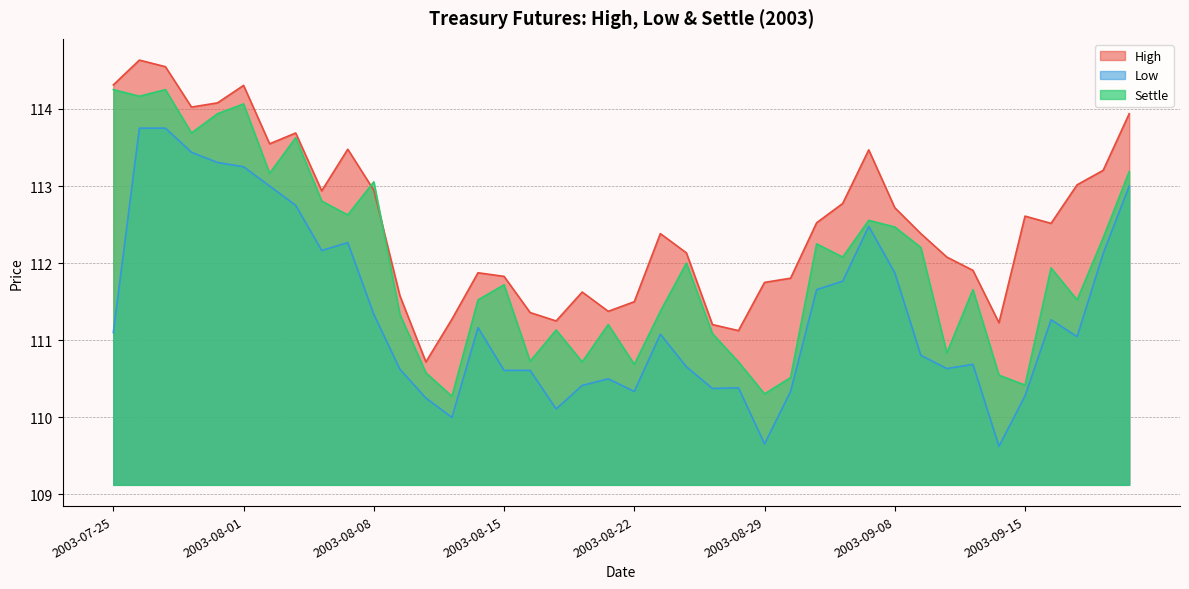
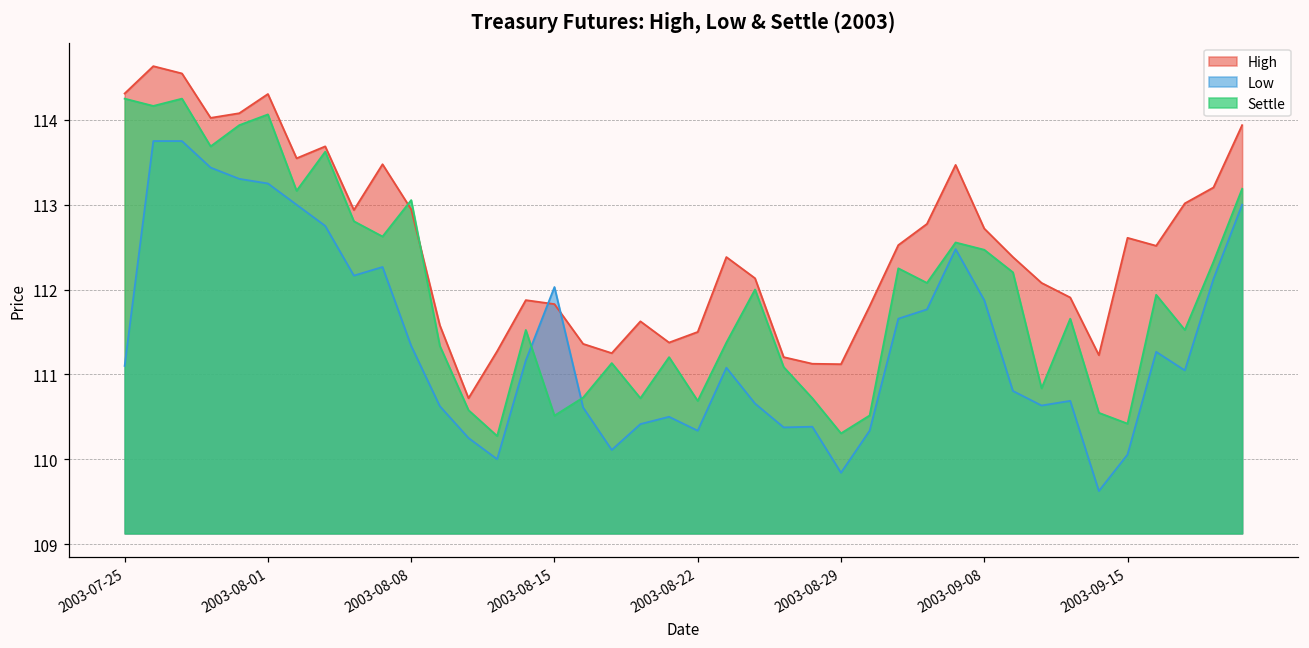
  {
    "High": {
      "2003-07-25": 114.3,
      "2003-08-01": 114.3,
      "2003-08-08": 112.9,
      "2003-08-15": 111.8,
      "2003-08-22": 111.5,
-     "2003-08-29": 111.8,
+     "2003-08-29": 111.1,
      "2003-09-08": 112.7,
      "2003-09-15": 112.6
    },
    "Low": {
      "2003-07-25": 111.1,
      "2003-08-01": 113.3,
      "2003-08-08": 111.3,
-     "2003-08-15": 110.6,
+     "2003-08-15": 112.0,
      "2003-08-22": 110.3,
-     "2003-08-29": 109.7,
+     "2003-08-29": 109.8,
      "2003-09-08": 111.9,
-     "2003-09-15": 110.3
+     "2003-09-15": 110.1
    },
    "Settle": {
      "2003-07-25": 114.3,
      "2003-08-01": 114.1,
      "2003-08-08": 113.1,
-     "2003-08-15": 111.7,
+     "2003-08-15": 110.5,
      "2003-08-22": 110.7,
      "2003-08-29": 110.3,
      "2003-09-08": 112.5,
      "2003-09-15": 110.4
    }
  }
